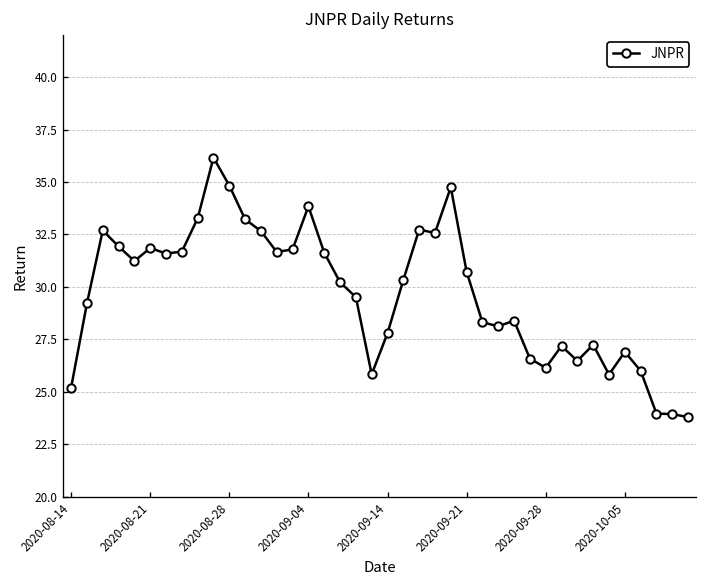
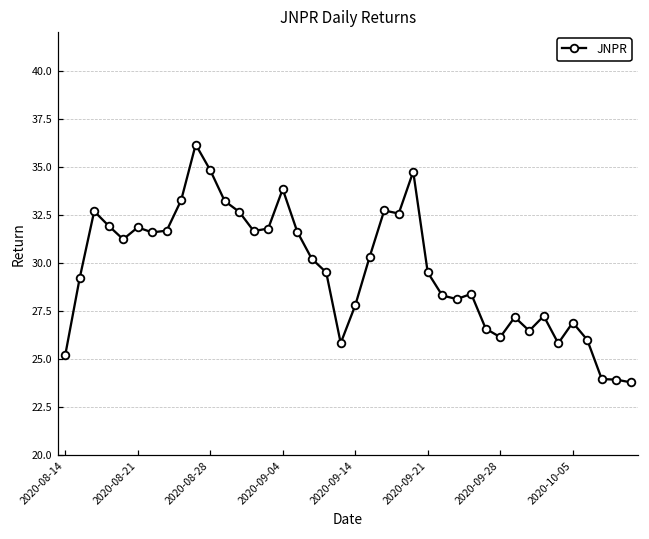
  {
    "2020-08-14": 25.2,
    "2020-08-21": 31.9,
    "2020-08-28": 34.8,
    "2020-09-04": 33.8,
    "2020-09-14": 27.8,
-   "2020-09-21": 30.7,
+   "2020-09-21": 29.5,
    "2020-09-28": 26.1,
    "2020-10-05": 26.9
  }
